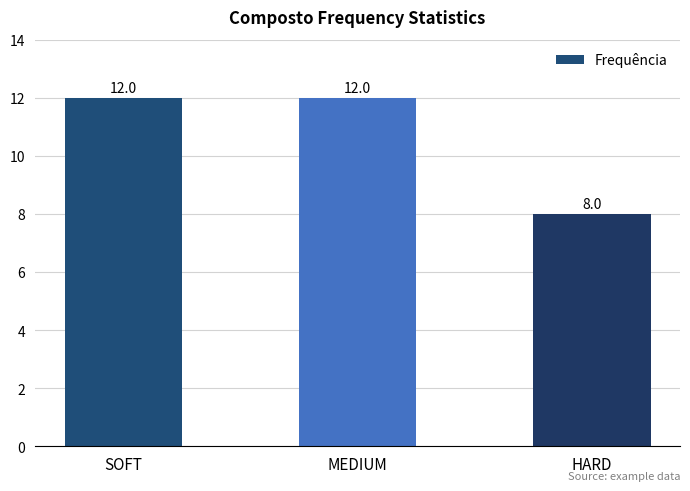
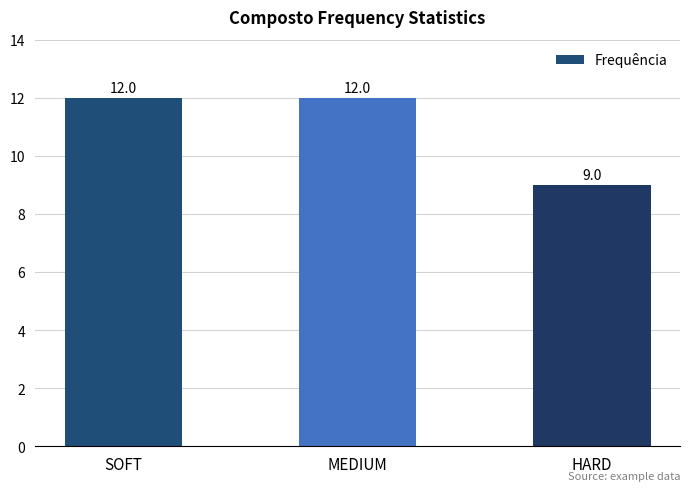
  {
    "SOFT": 12.0,
    "MEDIUM": 12.0,
-   "HARD": 8.0
+   "HARD": 9.0
  }
